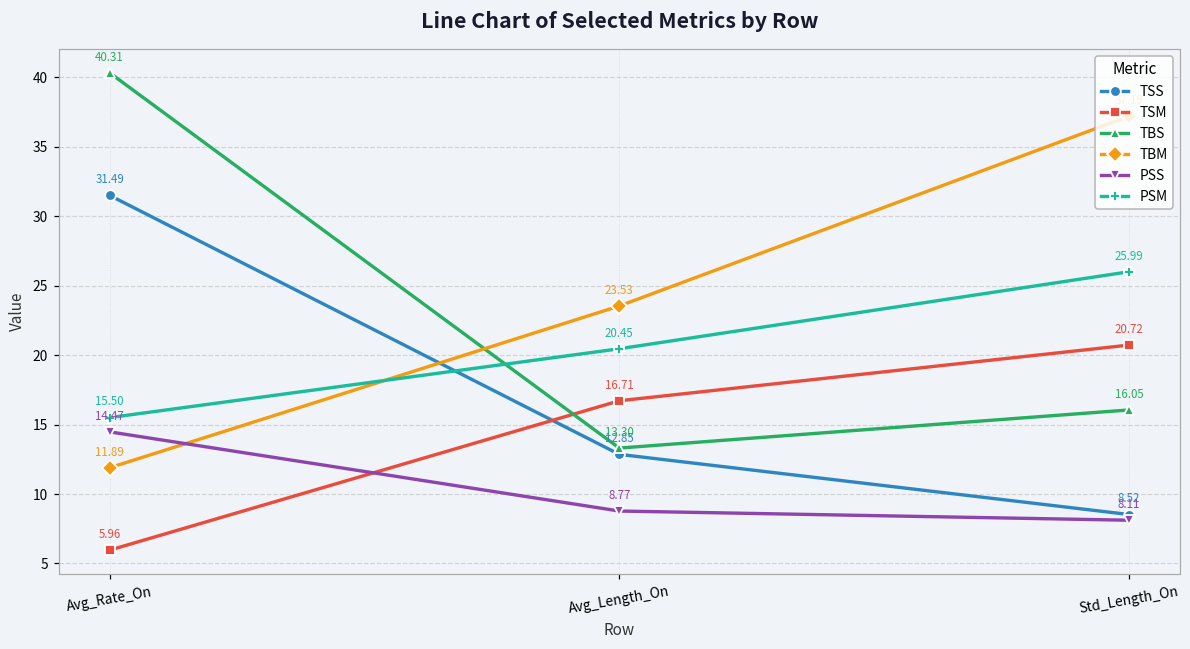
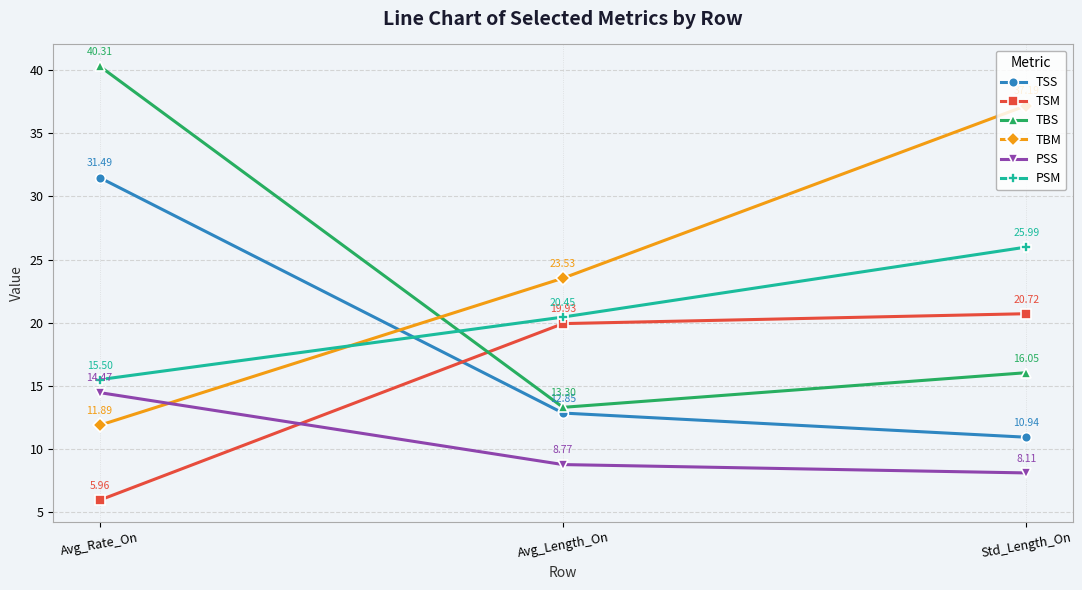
  {
    "TSS": {
      "Avg_Rate_On": 31.49,
-     "Std_Length_On": 8.52
+     "Std_Length_On": 10.94
    },
    "TSM": {
      "Avg_Rate_On": 5.96,
-     "Avg_Length_On": 16.71,
+     "Avg_Length_On": 19.93,
      "Std_Length_On": 20.72
    },
    "TBS": {
      "Avg_Rate_On": 40.31,
      "Std_Length_On": 16.05
    },
    "TBM": {
      "Avg_Rate_On": 11.89,
      "Avg_Length_On": 23.53
    },
    "PSS": {
      "Avg_Length_On": 8.77,
      "Std_Length_On": 8.11
    },
    "PSM": {
      "Avg_Rate_On": 15.50,
      "Std_Length_On": 25.99
    }
  }
